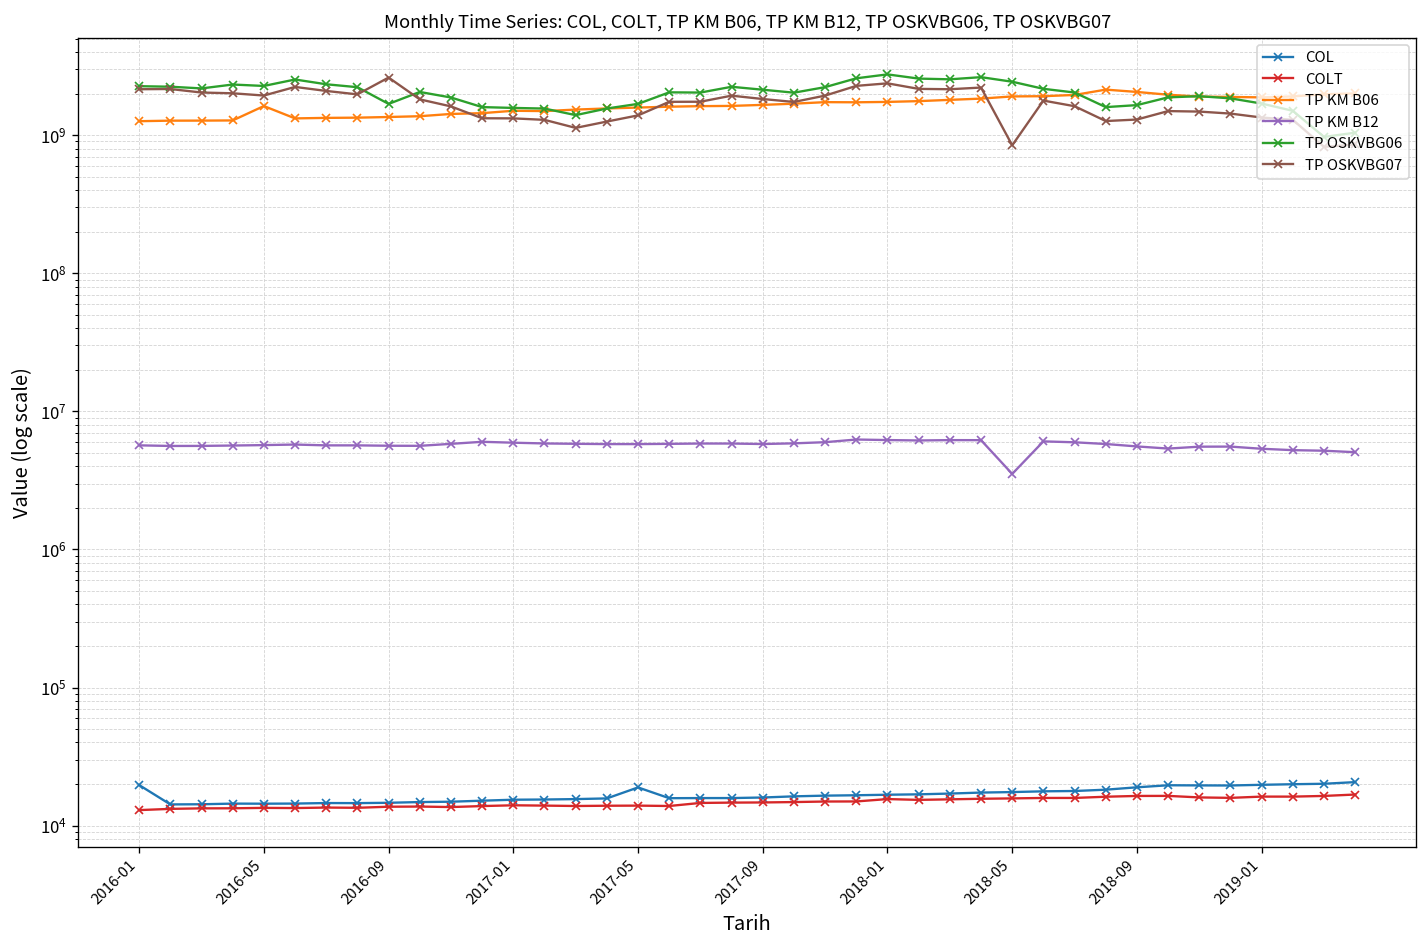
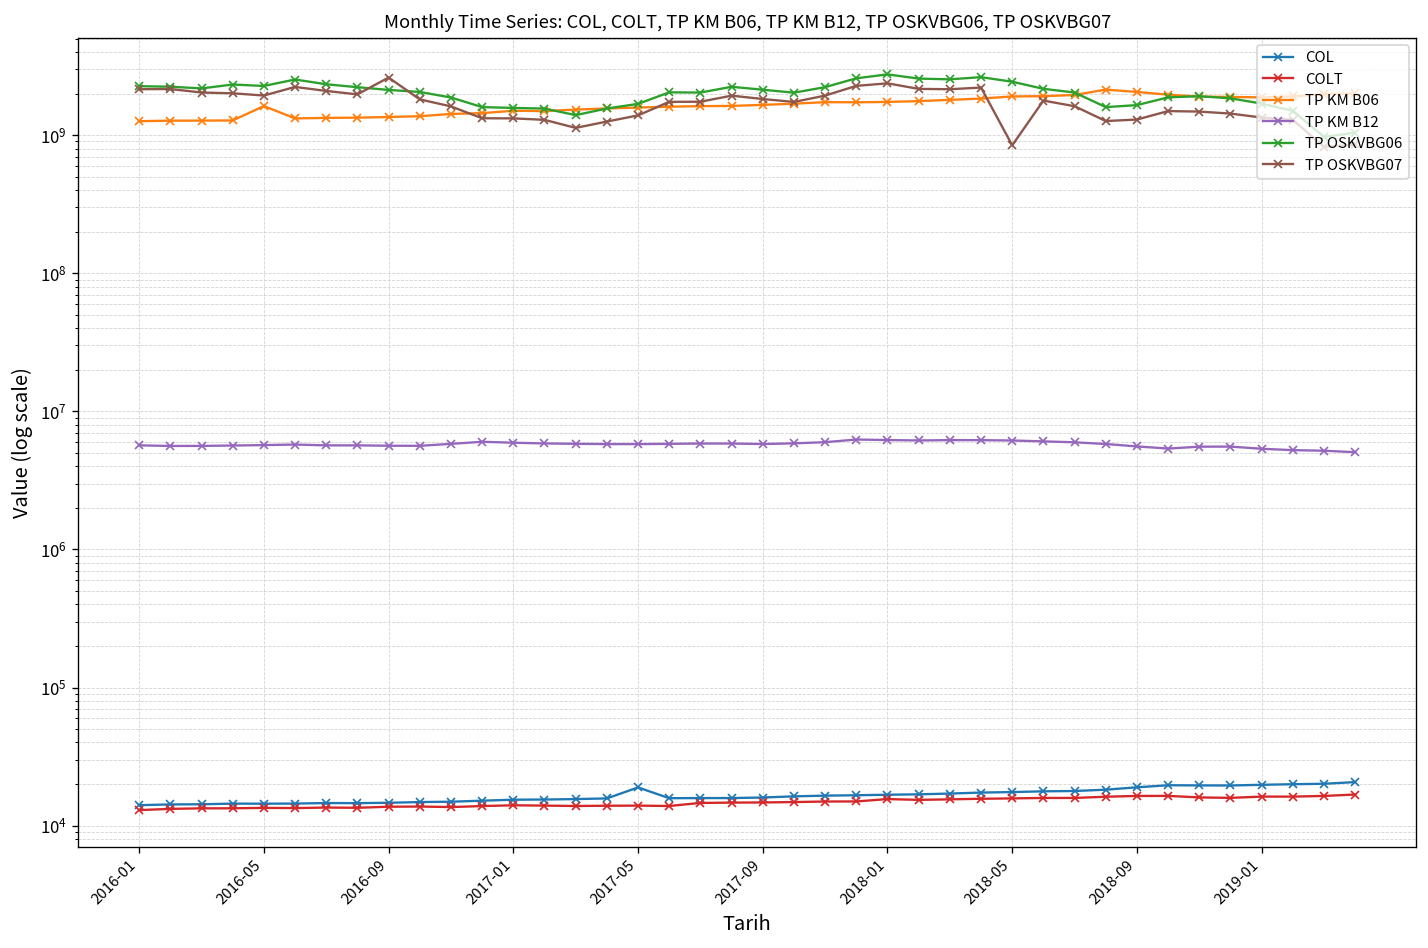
  {
    "COL": {
-     "2016-01": 20000,
+     "2016-01": 14000,
      "2016-05": 14000,
      "2016-09": 15000,
      "2017-01": 15000,
      "2017-05": 19000,
      "2017-09": 16000,
      "2018-01": 17000,
      "2018-05": 17000,
      "2018-09": 19000,
      "2019-01": 20000
    },
    "COLT": {
      "2016-01": 13000,
      "2016-05": 13000,
      "2016-09": 14000,
      "2017-01": 14000,
      "2017-05": 14000,
      "2017-09": 15000,
      "2018-01": 16000,
      "2018-05": 16000,
      "2018-09": 16000,
      "2019-01": 16000
    },
    "TP KM B06": {
      "2016-01": 1300000000,
      "2016-05": 1600000000,
      "2016-09": 1400000000,
      "2017-05": 1600000000,
      "2017-09": 1700000000,
      "2018-01": 1700000000,
      "2018-05": 1900000000,
      "2018-09": 2100000000
    },
    "TP KM B12": {
      "2016-01": 6000000,
      "2016-05": 6000000,
      "2016-09": 6000000,
      "2017-01": 6000000,
      "2017-05": 6000000,
      "2017-09": 6000000,
      "2018-01": 6000000,
-     "2018-05": 3500000,
+     "2018-05": 6000000,
      "2018-09": 6000000,
      "2019-01": 5000000
    },
    "TP OSKVBG06": {
      "2016-01": 2300000000,
      "2016-05": 2300000000,
-     "2016-09": 1700000000,
+     "2016-09": 2100000000,
      "2017-05": 1700000000,
      "2017-09": 2100000000,
      "2018-01": 2800000000,
      "2018-05": 2400000000,
      "2018-09": 1600000000
    },
    "TP OSKVBG07": {
      "2016-01": 2100000000,
      "2016-05": 1900000000,
      "2016-09": 2600000000,
      "2017-01": 1300000000,
      "2017-05": 1400000000,
      "2017-09": 1800000000,
      "2018-01": 2400000000,
      "2018-05": 800000000,
      "2018-09": 1300000000
    }
  }
